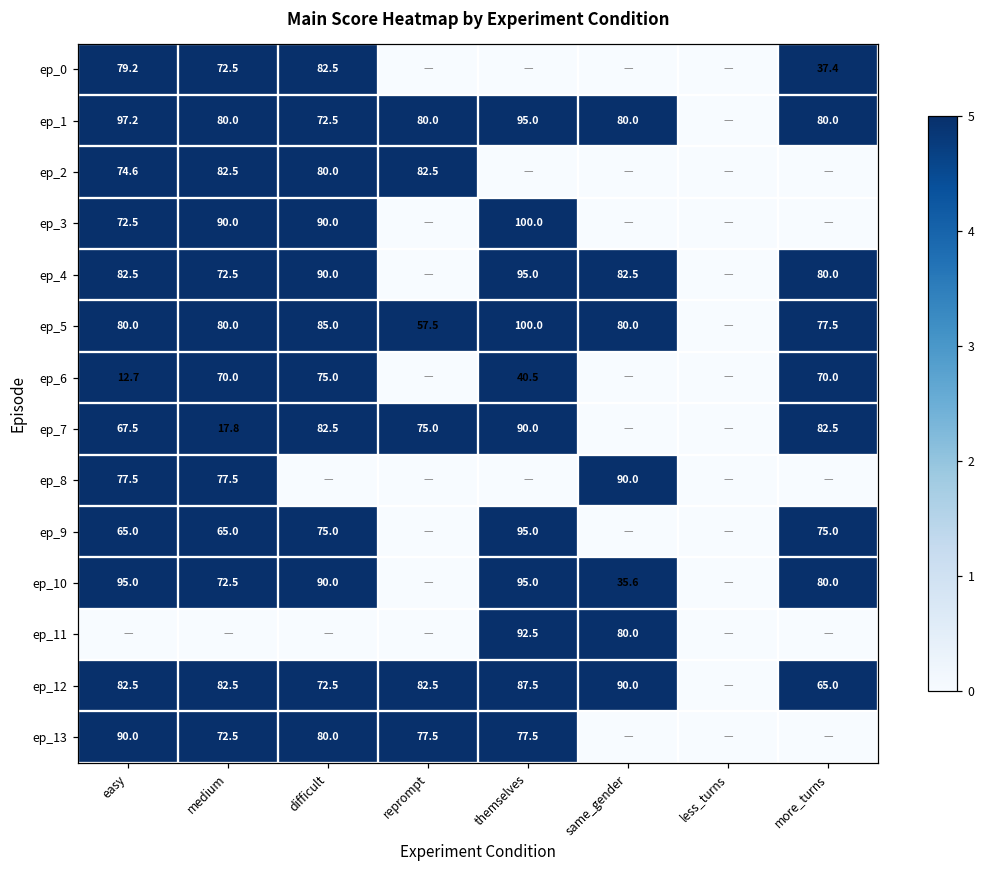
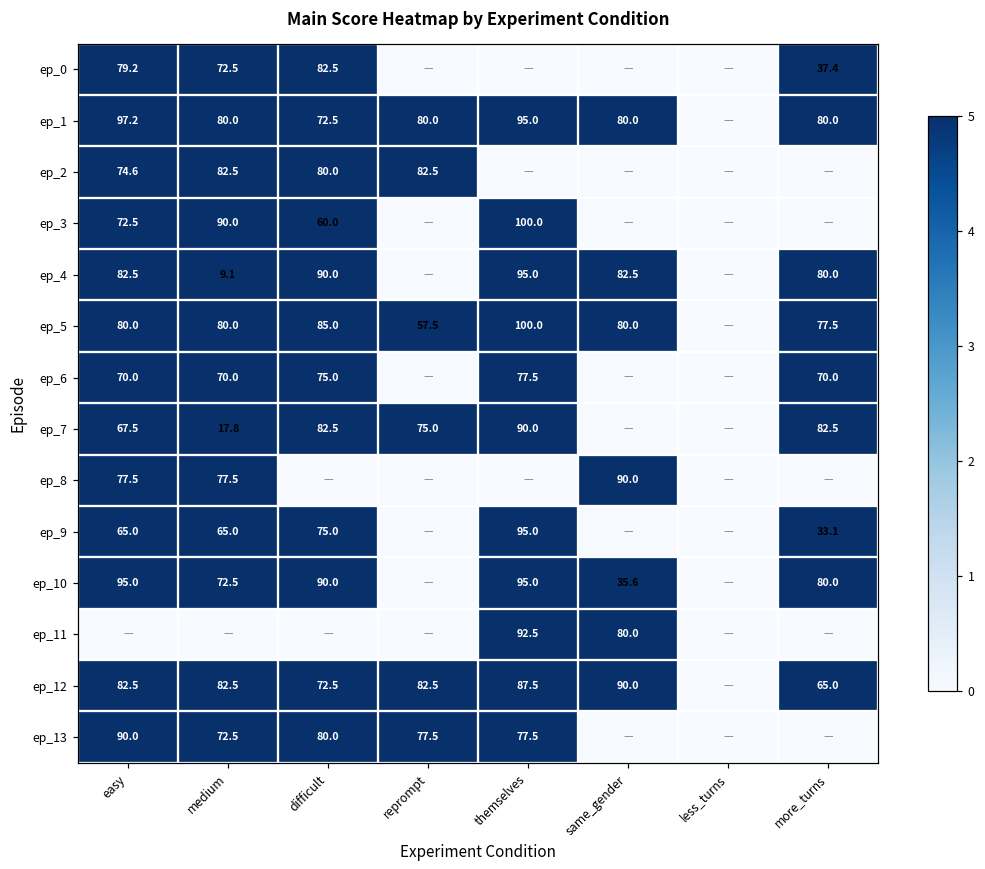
  {
    "ep_0": {
      "easy": 79.2,
      "medium": 72.5,
      "difficult": 82.5,
      "more_turns": 37.4
    },
    "ep_1": {
      "easy": 97.2,
      "medium": 80.0,
      "difficult": 72.5,
      "reprompt": 80.0,
      "themselves": 95.0,
      "same_gender": 80.0,
      "more_turns": 80.0
    },
    "ep_2": {
      "easy": 74.6,
      "medium": 82.5,
      "difficult": 80.0,
      "reprompt": 82.5
    },
    "ep_3": {
      "easy": 72.5,
      "medium": 90.0,
-     "difficult": 90.0,
+     "difficult": 60.0,
      "themselves": 100.0
    },
    "ep_4": {
      "easy": 82.5,
-     "medium": 72.5,
+     "medium": 9.1,
      "difficult": 90.0,
      "themselves": 95.0,
      "same_gender": 82.5,
      "more_turns": 80.0
    },
    "ep_5": {
      "easy": 80.0,
      "medium": 80.0,
      "difficult": 85.0,
      "reprompt": 57.5,
      "themselves": 100.0,
      "same_gender": 80.0,
      "more_turns": 77.5
    },
    "ep_6": {
-     "easy": 12.7,
+     "easy": 70.0,
      "medium": 70.0,
      "difficult": 75.0,
-     "themselves": 40.5,
+     "themselves": 77.5,
      "more_turns": 70.0
    },
    "ep_7": {
      "easy": 67.5,
      "medium": 17.8,
      "difficult": 82.5,
      "reprompt": 75.0,
      "themselves": 90.0,
      "more_turns": 82.5
    },
    "ep_8": {
      "easy": 77.5,
      "medium": 77.5,
      "same_gender": 90.0
    },
    "ep_9": {
      "easy": 65.0,
      "medium": 65.0,
      "difficult": 75.0,
      "themselves": 95.0,
-     "more_turns": 75.0
+     "more_turns": 33.1
    },
    "ep_10": {
      "easy": 95.0,
      "medium": 72.5,
      "difficult": 90.0,
      "themselves": 95.0,
      "same_gender": 35.6,
      "more_turns": 80.0
    },
    "ep_11": {
      "themselves": 92.5,
      "same_gender": 80.0
    },
    "ep_12": {
      "easy": 82.5,
      "medium": 82.5,
      "difficult": 72.5,
      "reprompt": 82.5,
      "themselves": 87.5,
      "same_gender": 90.0,
      "more_turns": 65.0
    },
    "ep_13": {
      "easy": 90.0,
      "medium": 72.5,
      "difficult": 80.0,
      "reprompt": 77.5,
      "themselves": 77.5
    }
  }
